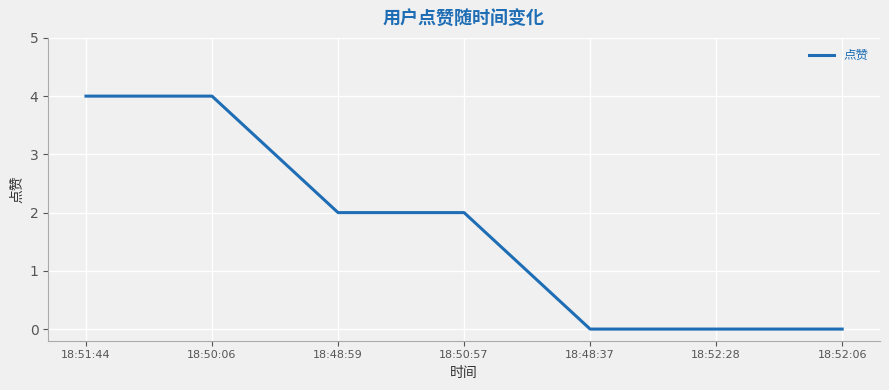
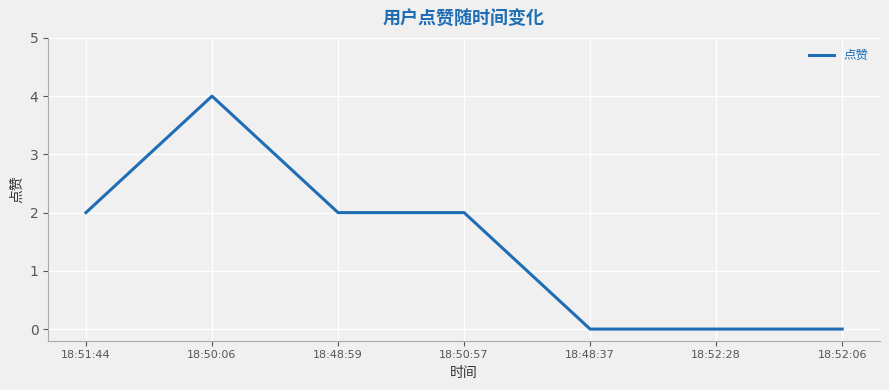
  {
-   "18:51:44": 4,
+   "18:51:44": 2,
    "18:50:06": 4,
    "18:48:59": 2,
    "18:50:57": 2,
    "18:48:37": 0,
    "18:52:28": 0,
    "18:52:06": 0
  }
